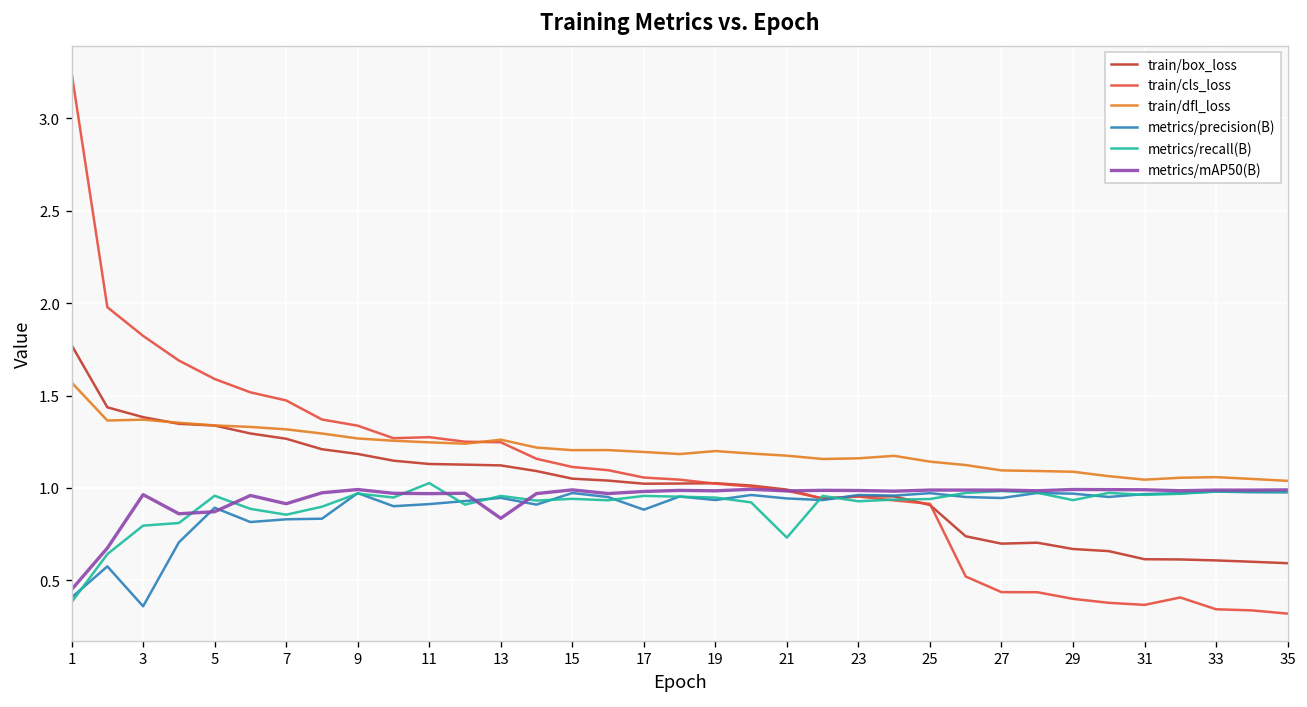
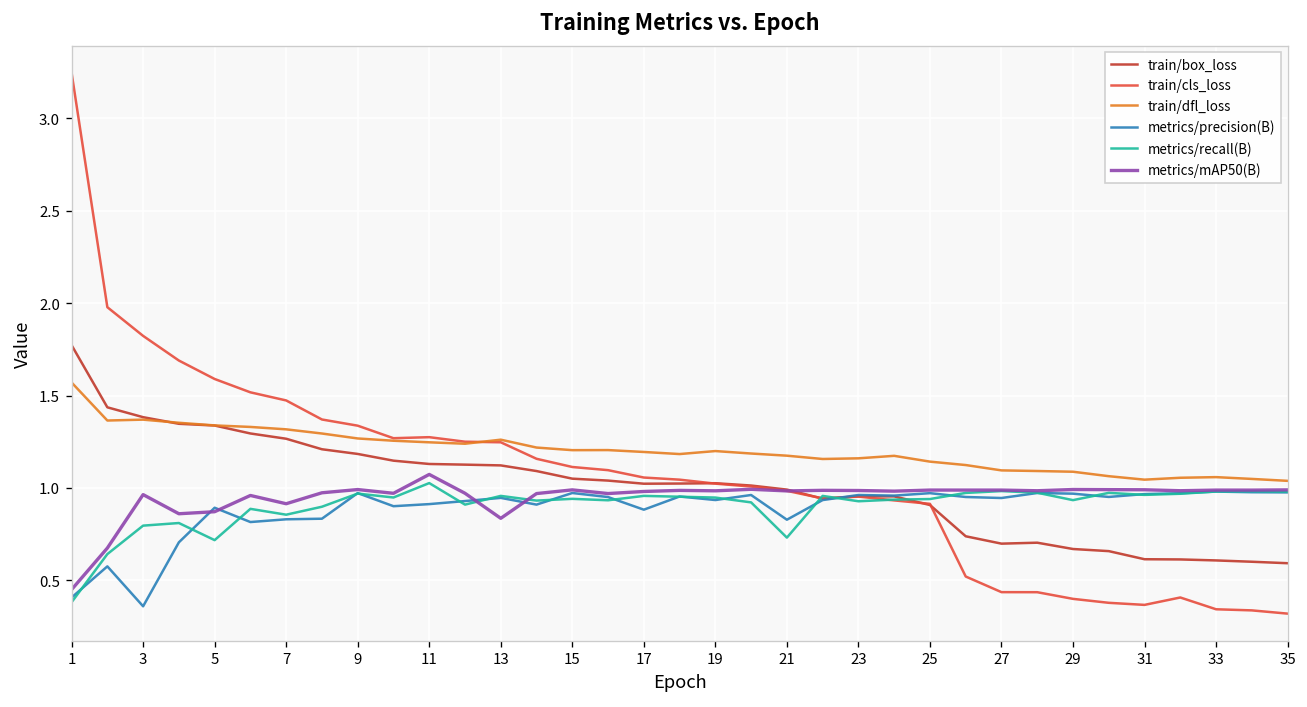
  {
    "metrics/precision(B)": {
      "1": 0.41,
      "3": 0.36,
      "5": 0.89,
      "7": 0.83,
      "11": 0.91,
      "15": 0.97,
      "17": 0.88,
-     "21": 0.94,
+     "21": 0.83,
      "25": 0.97,
      "27": 0.95,
      "29": 0.97
    },
    "metrics/recall(B)": {
      "1": 0.38,
      "3": 0.80,
-     "5": 0.96,
+     "5": 0.72,
      "7": 0.85,
      "11": 1.03,
      "15": 0.94,
      "17": 0.96,
      "21": 0.73,
      "23": 0.93,
      "25": 0.94,
      "29": 0.93
    },
    "metrics/mAP50(B)": {
      "1": 0.45,
      "3": 0.96,
      "5": 0.87,
      "7": 0.91,
      "9": 0.99,
-     "11": 0.97,
+     "11": 1.07,
      "13": 0.84,
      "15": 0.99,
      "17": 0.98,
      "19": 0.98,
      "23": 0.99,
      "25": 0.99,
      "29": 0.99,
      "31": 0.99
    }
  }
